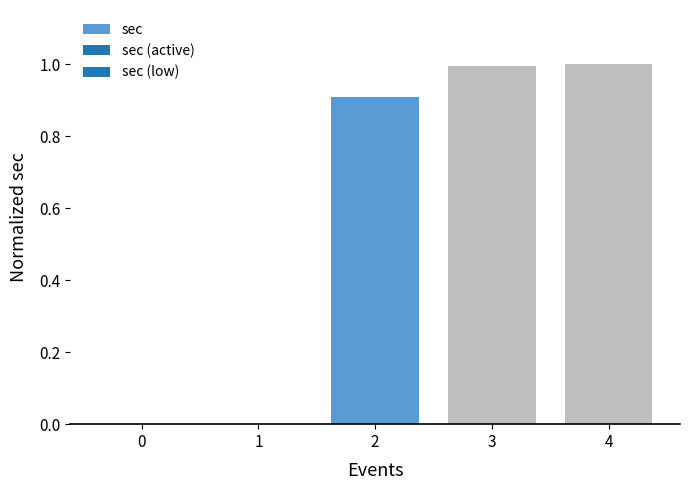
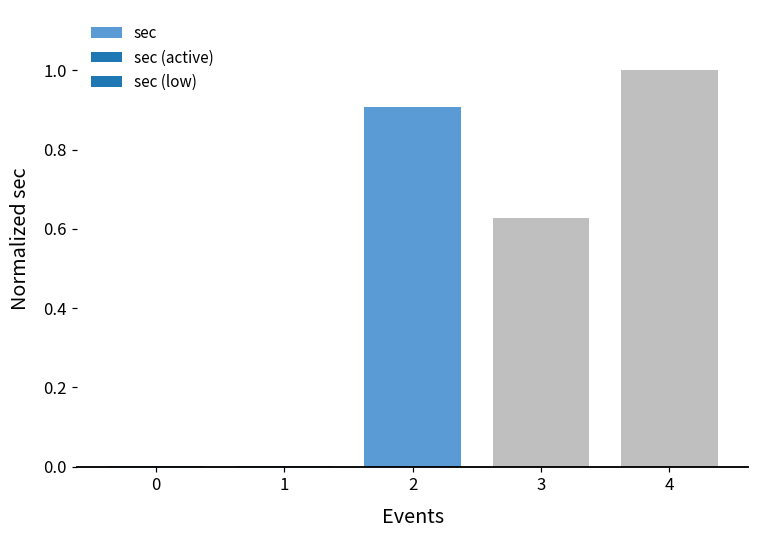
  {
    "2": 0.91,
-   "3": 0.99,
+   "3": 0.63,
    "4": 1.00
  }
